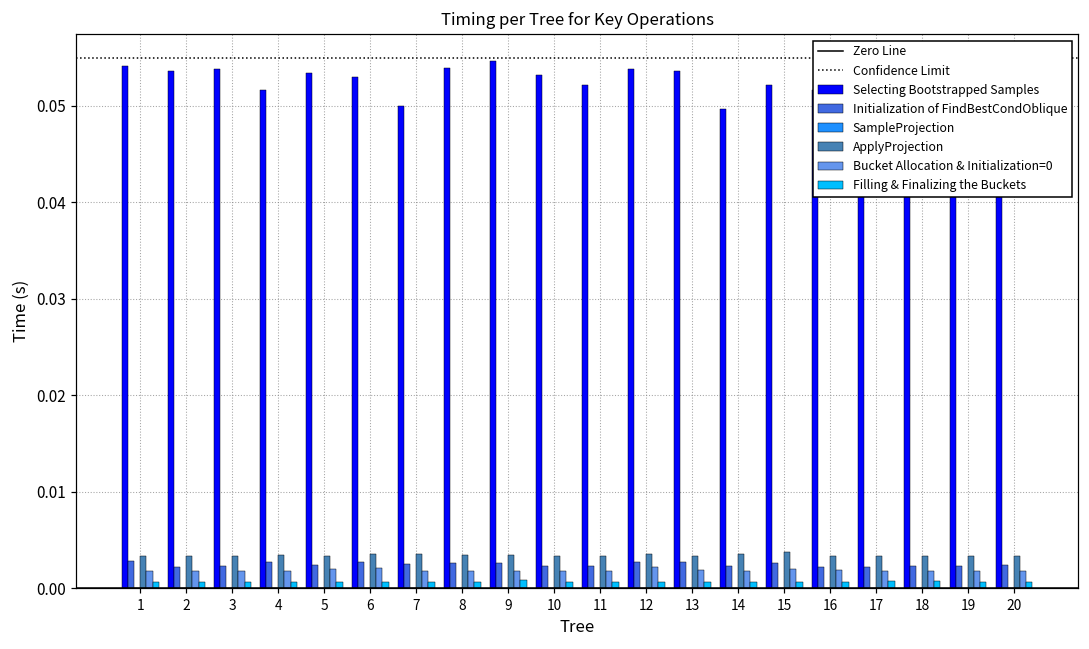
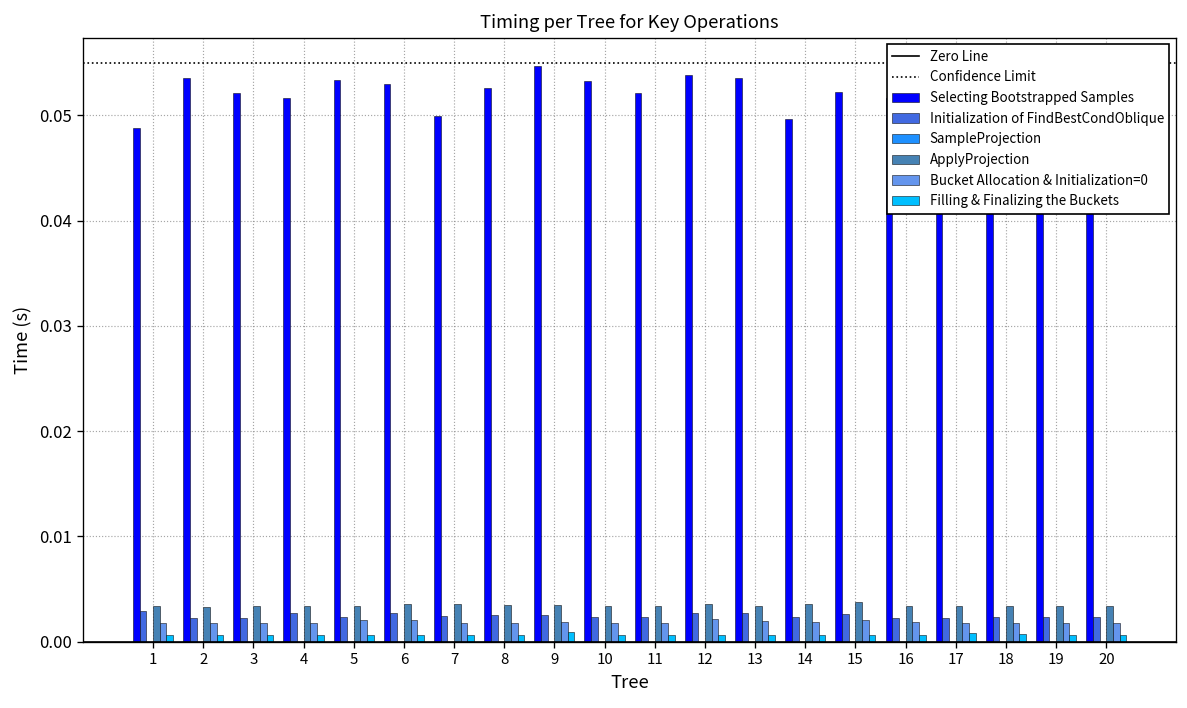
  {
    "Selecting Bootstrapped Samples": {
-     "1": 0.054,
+     "1": 0.049,
      "2": 0.054,
-     "3": 0.054,
+     "3": 0.052,
      "4": 0.052,
      "5": 0.053,
      "6": 0.053,
      "7": 0.050,
-     "8": 0.054,
+     "8": 0.053,
      "9": 0.055,
      "10": 0.053,
      "11": 0.052,
      "12": 0.054,
      "13": 0.054,
      "14": 0.050,
      "15": 0.052
    }
  }
